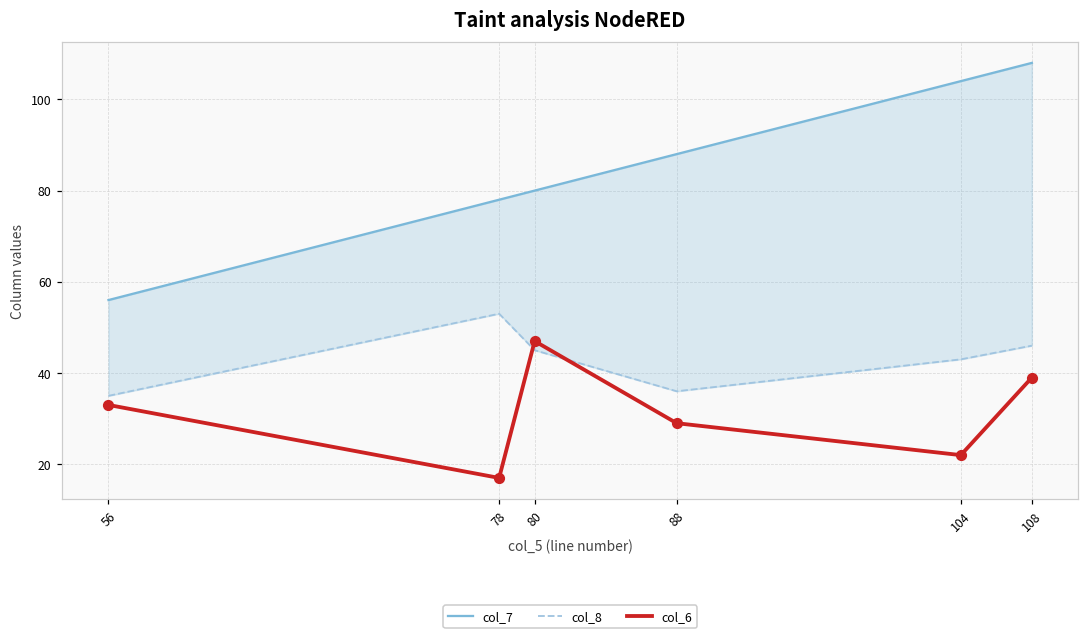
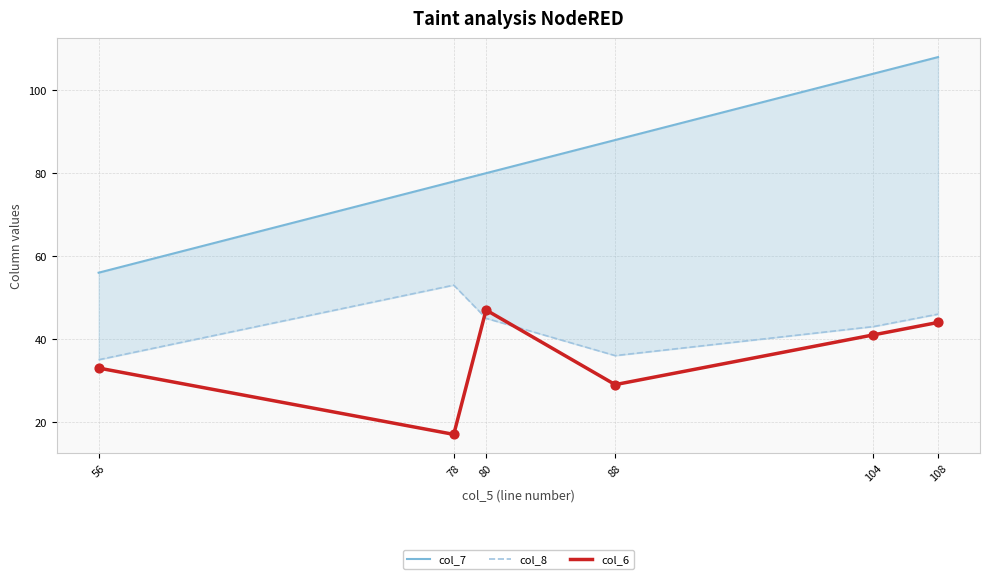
  {
    "col_6": {
      "56": 33,
      "78": 17,
      "80": 47,
      "88": 29,
-     "104": 22,
-     "108": 39
+     "104": 41,
+     "108": 44
    }
  }
